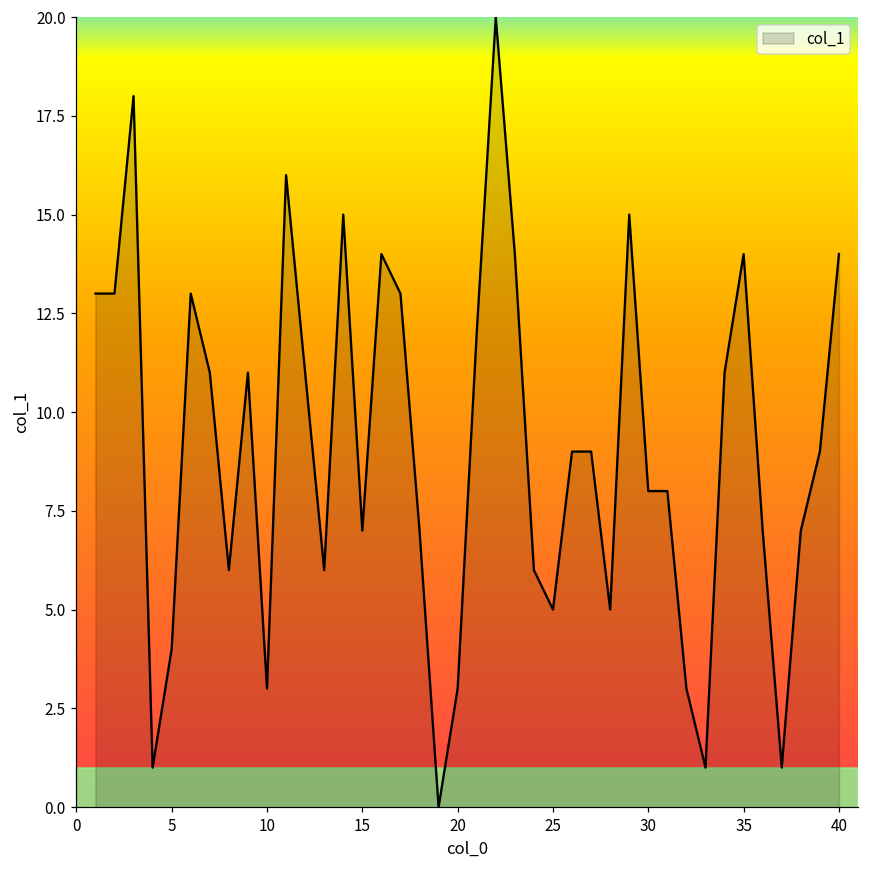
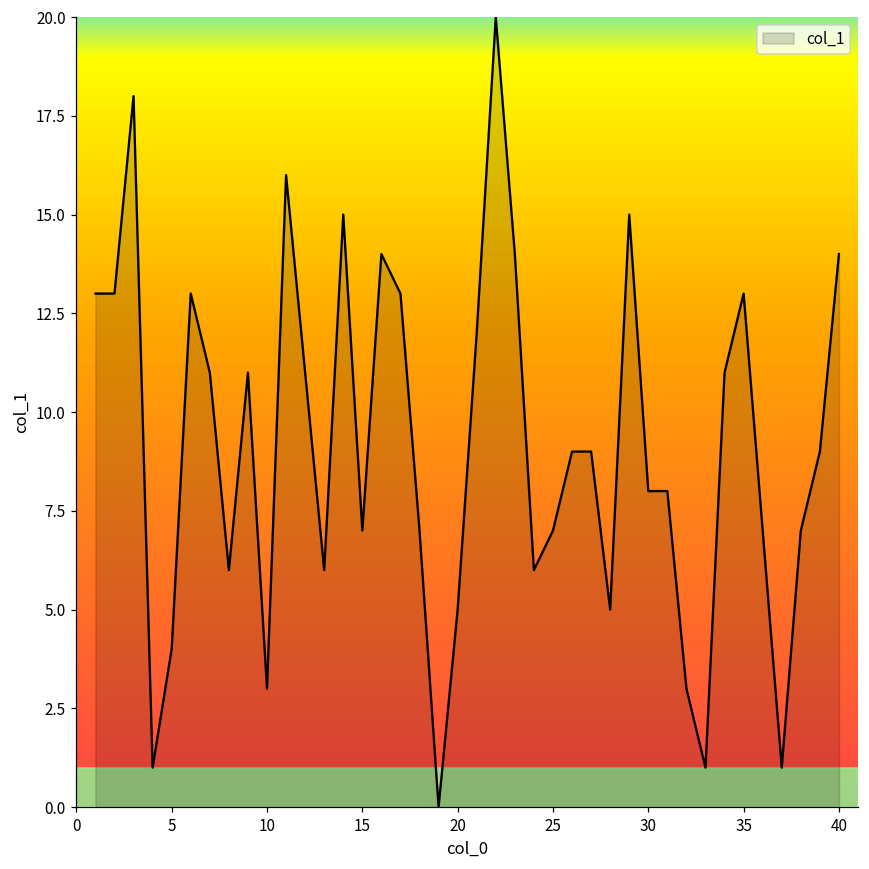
  {
    "5": 4,
    "10": 3,
    "15": 7,
-   "20": 3,
-   "25": 5,
+   "20": 5,
+   "25": 7,
    "30": 8,
-   "35": 14,
+   "35": 13,
    "40": 14
  }
